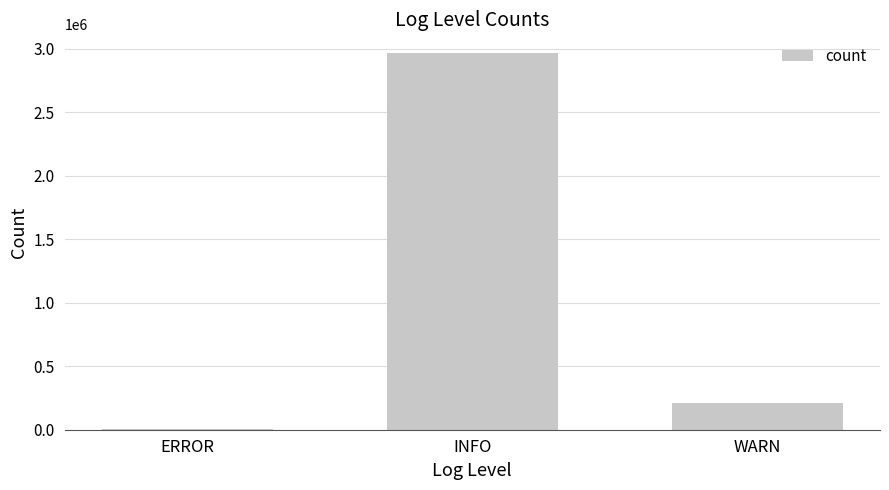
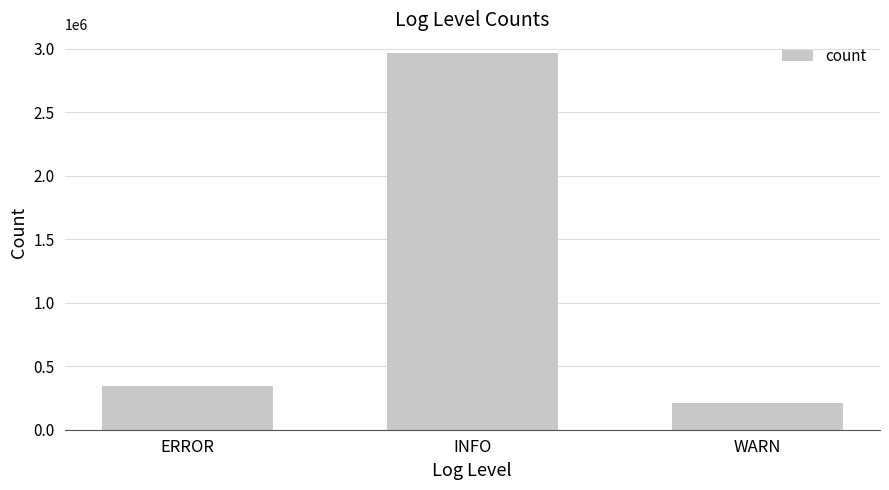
  {
-   "ERROR": 10000,
+   "ERROR": 350000,
    "INFO": 2960000,
    "WARN": 210000
  }
